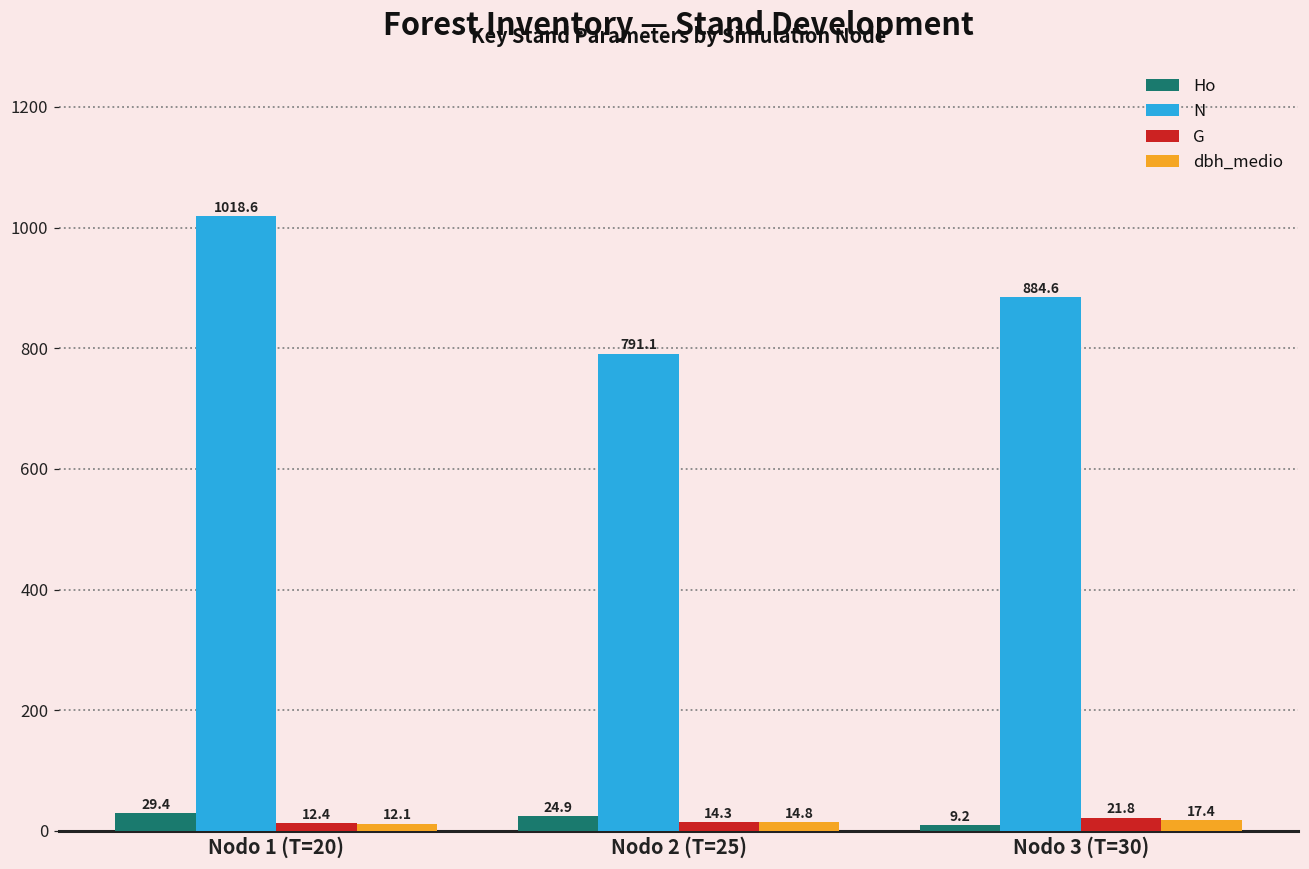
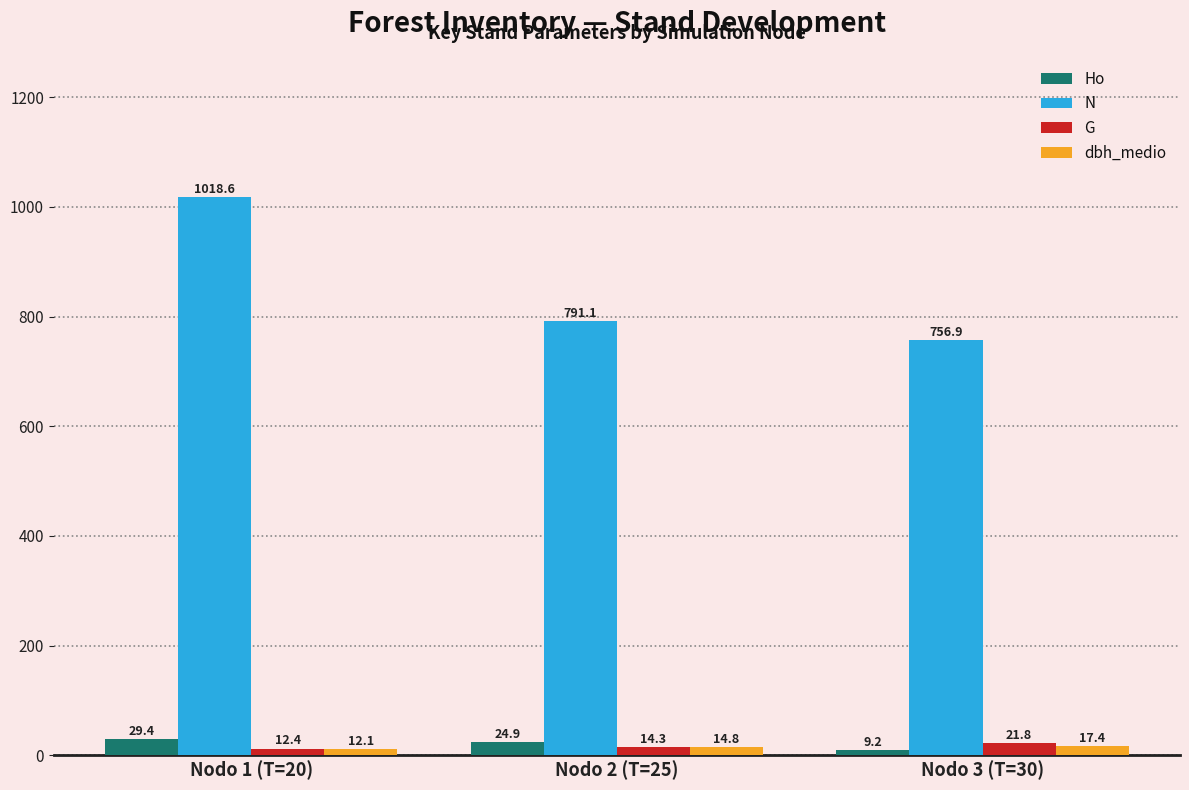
  {
    "Ho": {
      "Nodo 1 (T=20)": 29.4,
      "Nodo 2 (T=25)": 24.9,
      "Nodo 3 (T=30)": 9.2
    },
    "N": {
      "Nodo 1 (T=20)": 1018.6,
      "Nodo 2 (T=25)": 791.1,
-     "Nodo 3 (T=30)": 884.6
+     "Nodo 3 (T=30)": 756.9
    },
    "G": {
      "Nodo 1 (T=20)": 12.4,
      "Nodo 2 (T=25)": 14.3,
      "Nodo 3 (T=30)": 21.8
    },
    "dbh_medio": {
      "Nodo 1 (T=20)": 12.1,
      "Nodo 2 (T=25)": 14.8,
      "Nodo 3 (T=30)": 17.4
    }
  }
